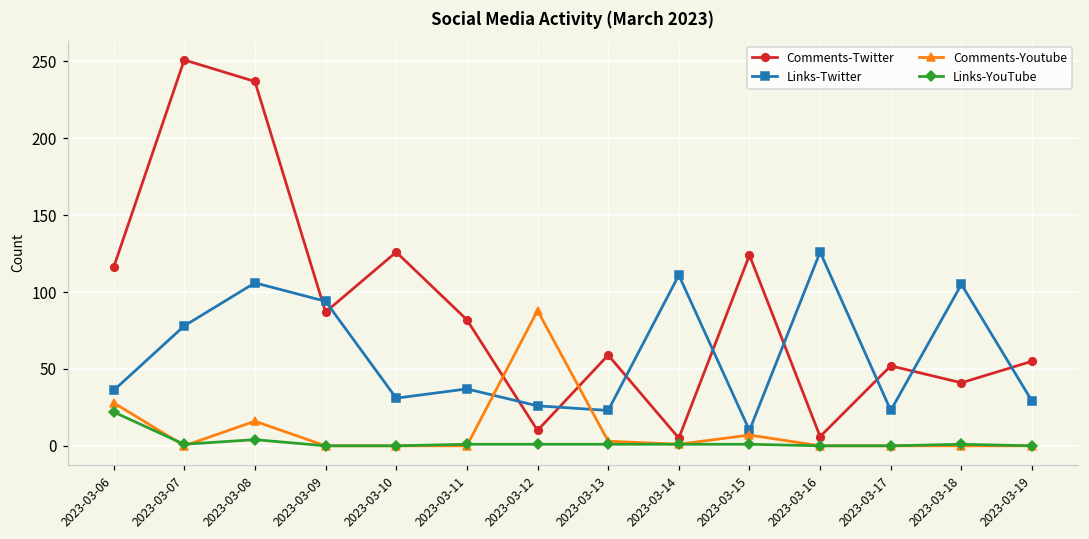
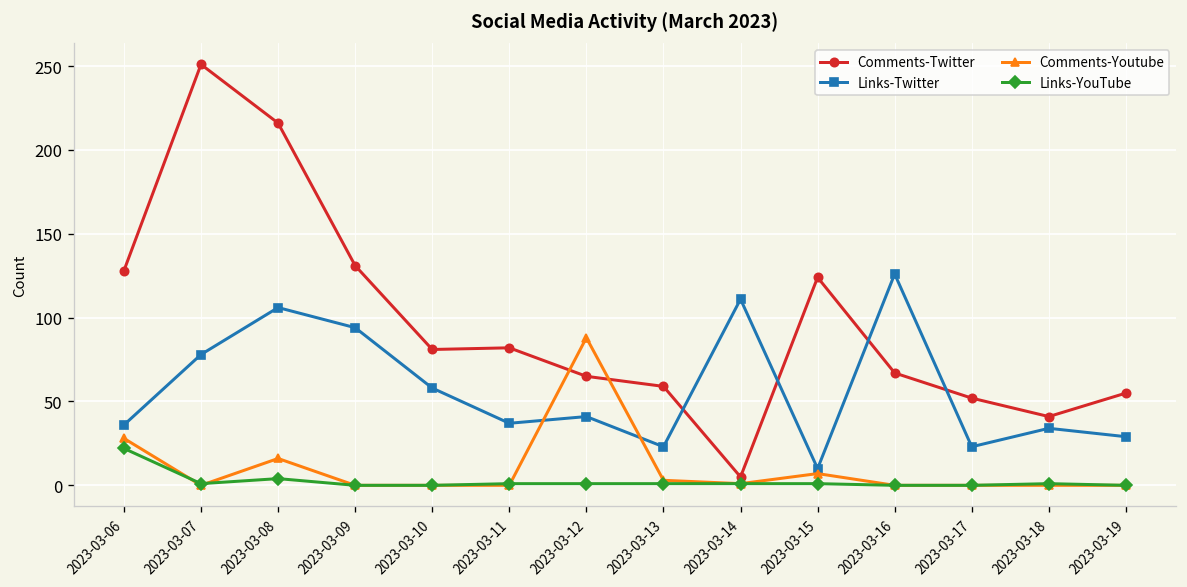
  {
    "Comments-Twitter": {
-     "2023-03-06": 116,
+     "2023-03-06": 128,
      "2023-03-07": 251,
-     "2023-03-08": 237,
-     "2023-03-09": 87,
-     "2023-03-10": 126,
+     "2023-03-08": 216,
+     "2023-03-09": 131,
+     "2023-03-10": 81,
      "2023-03-11": 82,
-     "2023-03-12": 10,
+     "2023-03-12": 65,
      "2023-03-13": 59,
      "2023-03-14": 5,
      "2023-03-15": 124,
-     "2023-03-16": 6,
+     "2023-03-16": 67,
      "2023-03-17": 52,
      "2023-03-18": 41,
      "2023-03-19": 55
    },
    "Links-Twitter": {
      "2023-03-06": 36,
      "2023-03-07": 78,
      "2023-03-08": 106,
      "2023-03-09": 94,
-     "2023-03-10": 31,
+     "2023-03-10": 58,
      "2023-03-11": 37,
-     "2023-03-12": 26,
+     "2023-03-12": 41,
      "2023-03-13": 23,
      "2023-03-14": 111,
      "2023-03-15": 10,
      "2023-03-16": 126,
      "2023-03-17": 23,
-     "2023-03-18": 105,
+     "2023-03-18": 34,
      "2023-03-19": 29
    },
    "Comments-Youtube": {
      "2023-03-06": 28,
      "2023-03-08": 16,
      "2023-03-12": 88,
      "2023-03-13": 3,
      "2023-03-15": 7
    },
    "Links-YouTube": {
      "2023-03-06": 22,
      "2023-03-08": 4,
      "2023-03-12": 1,
      "2023-03-13": 1,
      "2023-03-15": 1
    }
  }
